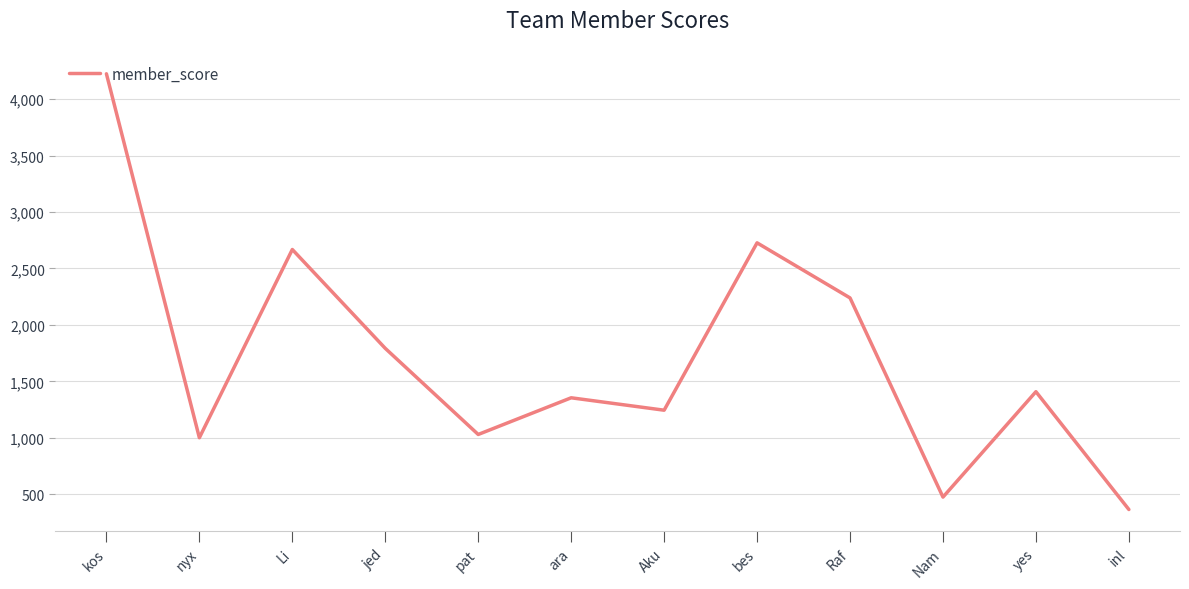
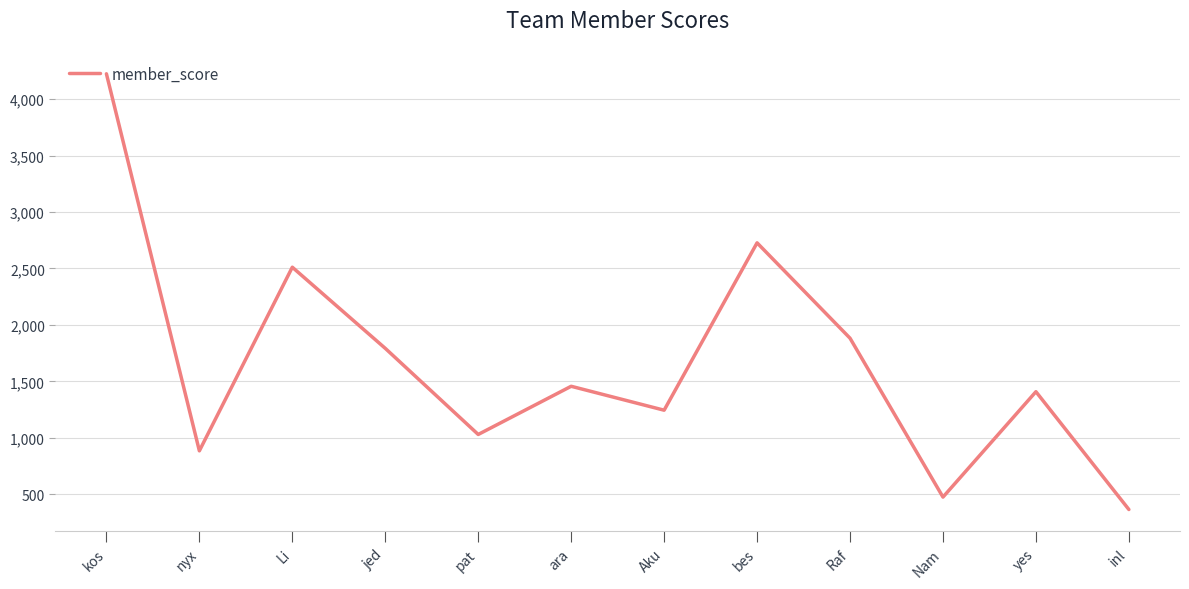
  {
    "kos": "4,230",
-   "nyx": "1,000",
-   "Li": "2,670",
+   "nyx": "880",
+   "Li": "2,510",
    "jed": "1,790",
    "pat": "1,030",
-   "ara": "1,350",
+   "ara": "1,460",
    "Aku": "1,240",
    "bes": "2,730",
-   "Raf": "2,240",
+   "Raf": "1,880",
    "Nam": "470",
    "yes": "1,410",
    "inl": "360"
  }
